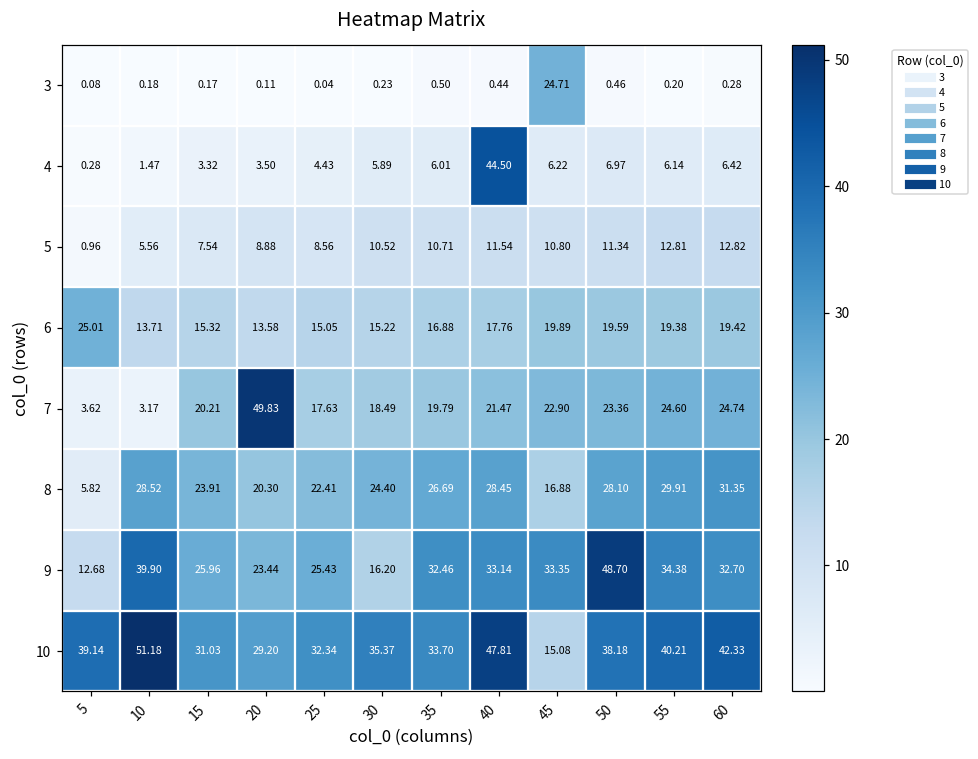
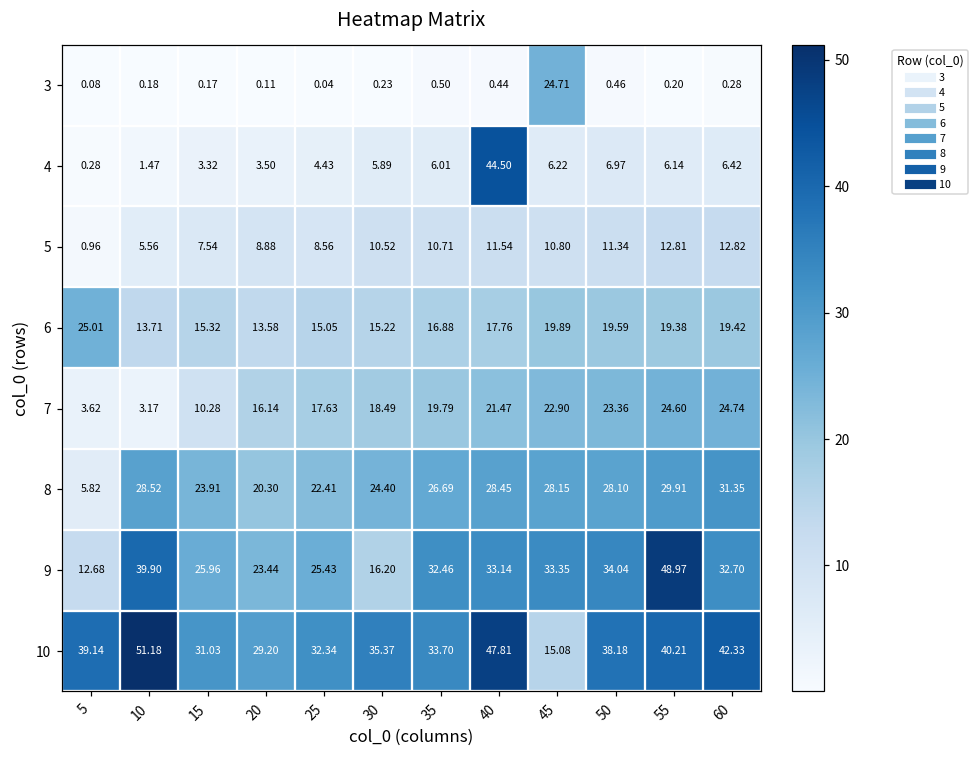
  {
    "3": {
      "5": 0.08,
      "10": 0.18,
      "15": 0.17,
      "20": 0.11,
      "25": 0.04,
      "30": 0.23,
      "35": 0.50,
      "40": 0.44,
      "45": 24.71,
      "50": 0.46,
      "55": 0.20,
      "60": 0.28
    },
    "4": {
      "5": 0.28,
      "10": 1.47,
      "15": 3.32,
      "20": 3.50,
      "25": 4.43,
      "30": 5.89,
      "35": 6.01,
      "40": 44.50,
      "45": 6.22,
      "50": 6.97,
      "55": 6.14,
      "60": 6.42
    },
    "5": {
      "5": 0.96,
      "10": 5.56,
      "15": 7.54,
      "20": 8.88,
      "25": 8.56,
      "30": 10.52,
      "35": 10.71,
      "40": 11.54,
      "45": 10.80,
      "50": 11.34,
      "55": 12.81,
      "60": 12.82
    },
    "6": {
      "5": 25.01,
      "10": 13.71,
      "15": 15.32,
      "20": 13.58,
      "25": 15.05,
      "30": 15.22,
      "35": 16.88,
      "40": 17.76,
      "45": 19.89,
      "50": 19.59,
      "55": 19.38,
      "60": 19.42
    },
    "7": {
      "5": 3.62,
      "10": 3.17,
-     "15": 20.21,
-     "20": 49.83,
+     "15": 10.28,
+     "20": 16.14,
      "25": 17.63,
      "30": 18.49,
      "35": 19.79,
      "40": 21.47,
      "45": 22.90,
      "50": 23.36,
      "55": 24.60,
      "60": 24.74
    },
    "8": {
      "5": 5.82,
      "10": 28.52,
      "15": 23.91,
      "20": 20.30,
      "25": 22.41,
      "30": 24.40,
      "35": 26.69,
      "40": 28.45,
-     "45": 16.88,
+     "45": 28.15,
      "50": 28.10,
      "55": 29.91,
      "60": 31.35
    },
    "9": {
      "5": 12.68,
      "10": 39.90,
      "15": 25.96,
      "20": 23.44,
      "25": 25.43,
      "30": 16.20,
      "35": 32.46,
      "40": 33.14,
      "45": 33.35,
-     "50": 48.70,
-     "55": 34.38,
+     "50": 34.04,
+     "55": 48.97,
      "60": 32.70
    },
    "10": {
      "5": 39.14,
      "10": 51.18,
      "15": 31.03,
      "20": 29.20,
      "25": 32.34,
      "30": 35.37,
      "35": 33.70,
      "40": 47.81,
      "45": 15.08,
      "50": 38.18,
      "55": 40.21,
      "60": 42.33
    }
  }
